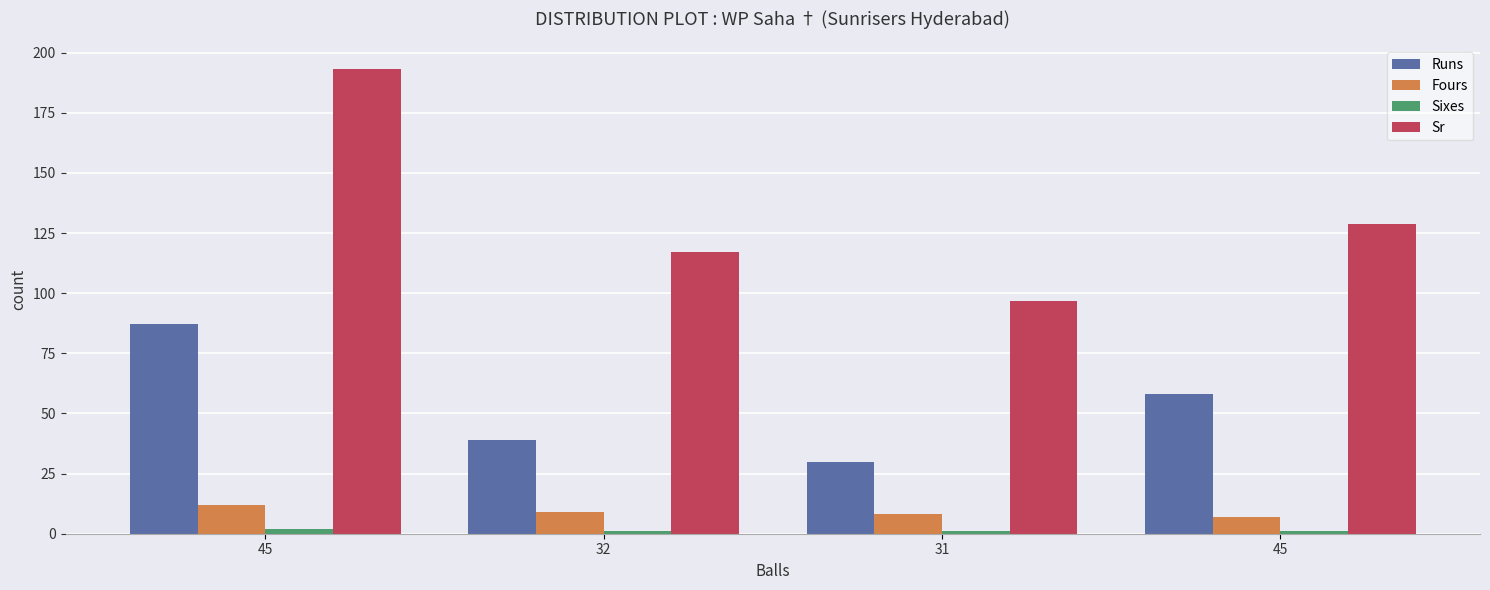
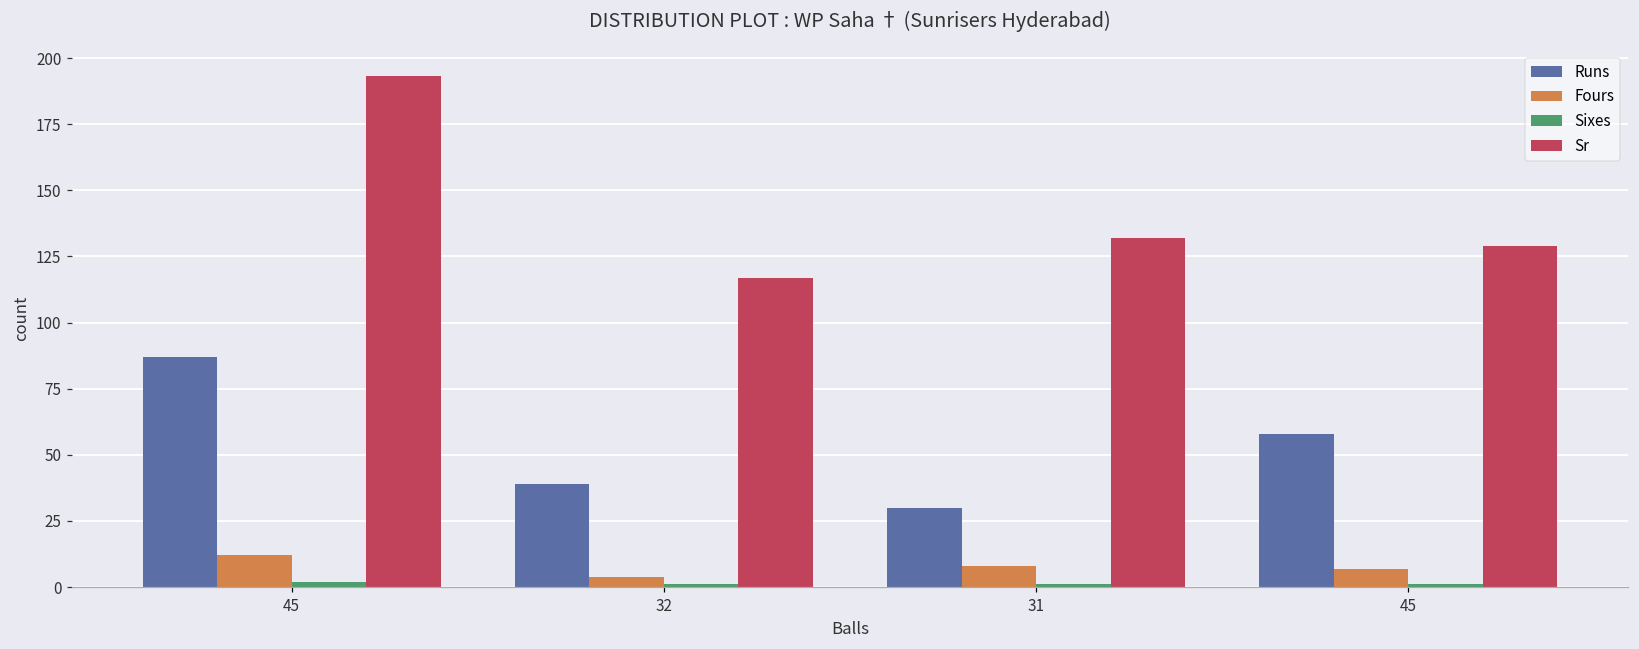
  {
    "Runs": {
      "32": 39,
      "31": 30
    },
    "Fours": {
-     "32": 9,
+     "32": 4,
      "31": 8
    },
    "Sr": {
      "32": 117,
-     "31": 97
+     "31": 132
    }
  }
